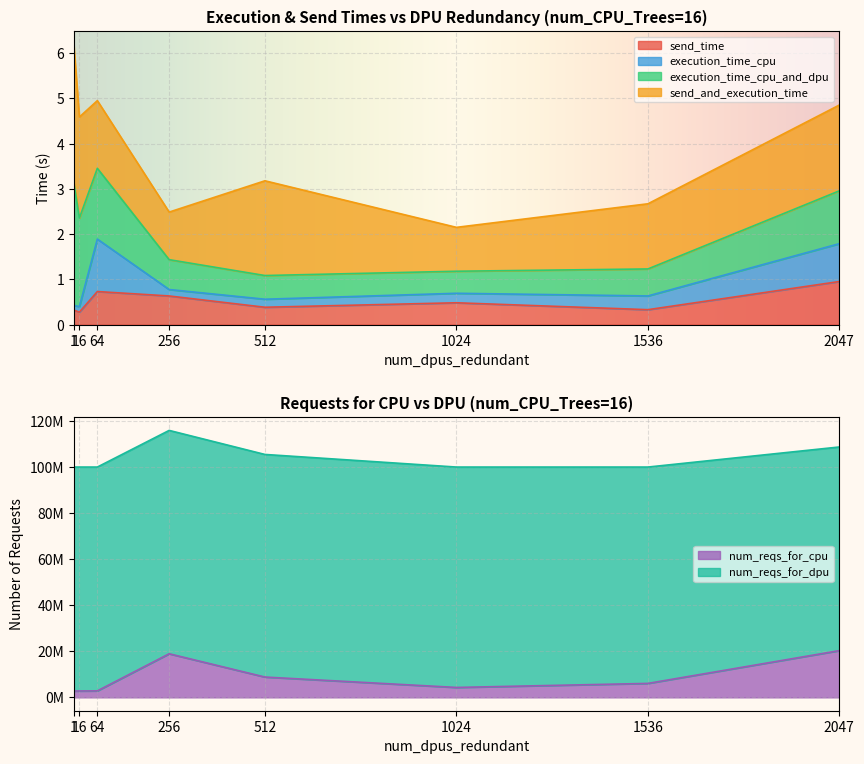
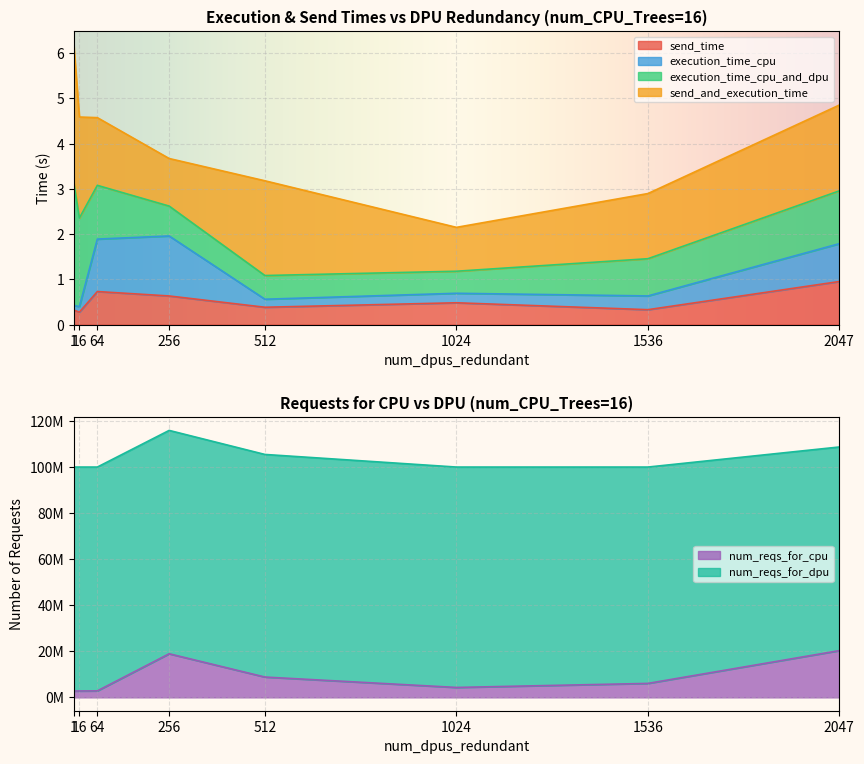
  {
    "Execution & Send Times vs DPU Redundancy (num_CPU_Trees=16)": {
      "send_time": {
        "64": 0.7,
        "256": 0.6,
        "512": 0.4,
        "1024": 0.5,
        "1536": 0.3,
        "2047": 1.0
      },
      "execution_time_cpu": {
        "64": 1.2,
-       "256": 0.1,
+       "256": 1.3,
        "512": 0.2,
        "1024": 0.2,
        "1536": 0.3,
        "2047": 0.8
      },
      "execution_time_cpu_and_dpu": {
-       "64": 1.6,
+       "64": 1.2,
        "256": 0.7,
        "512": 0.5,
        "1024": 0.5,
-       "1536": 0.6,
+       "1536": 0.8,
        "2047": 1.2
      },
      "send_and_execution_time": {
        "64": 1.5,
        "256": 1.1,
        "512": 2.1,
        "1024": 1.0,
        "1536": 1.4,
        "2047": 1.9
      }
    },
    "Requests for CPU vs DPU (num_CPU_Trees=16)": {
      "num_reqs_for_cpu": {
        "64": 3000000,
        "256": 19000000,
        "512": 9000000,
        "1024": 4000000,
        "1536": 6000000,
        "2047": 20000000
      }
    }
  }
